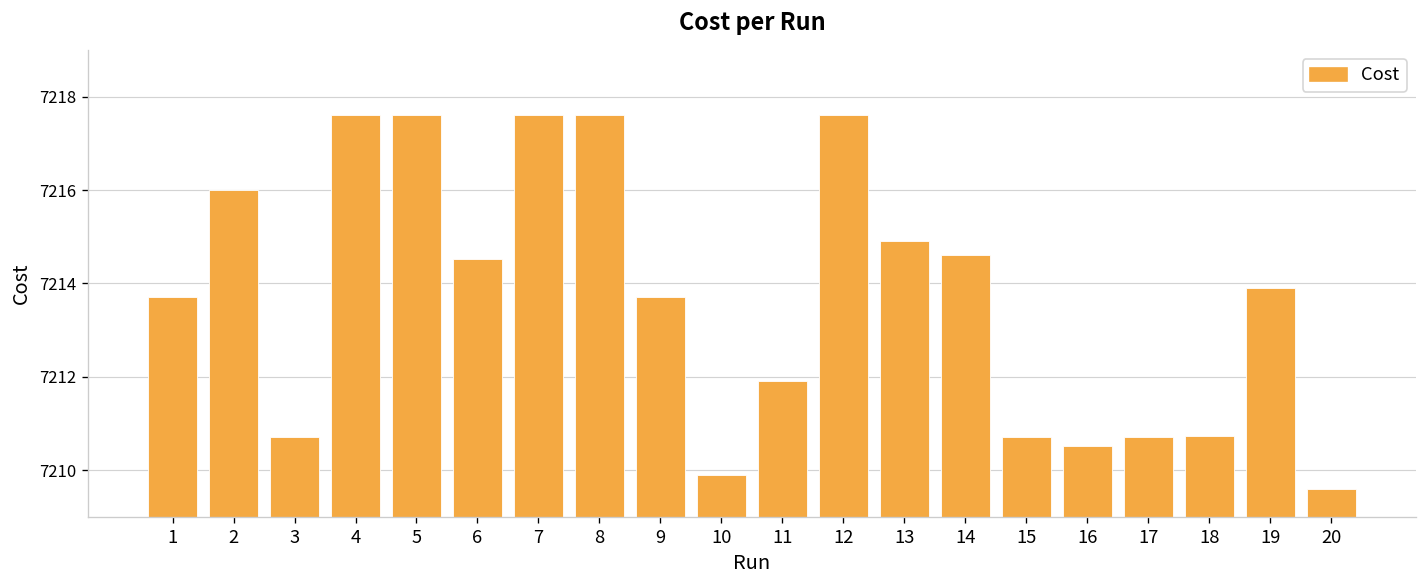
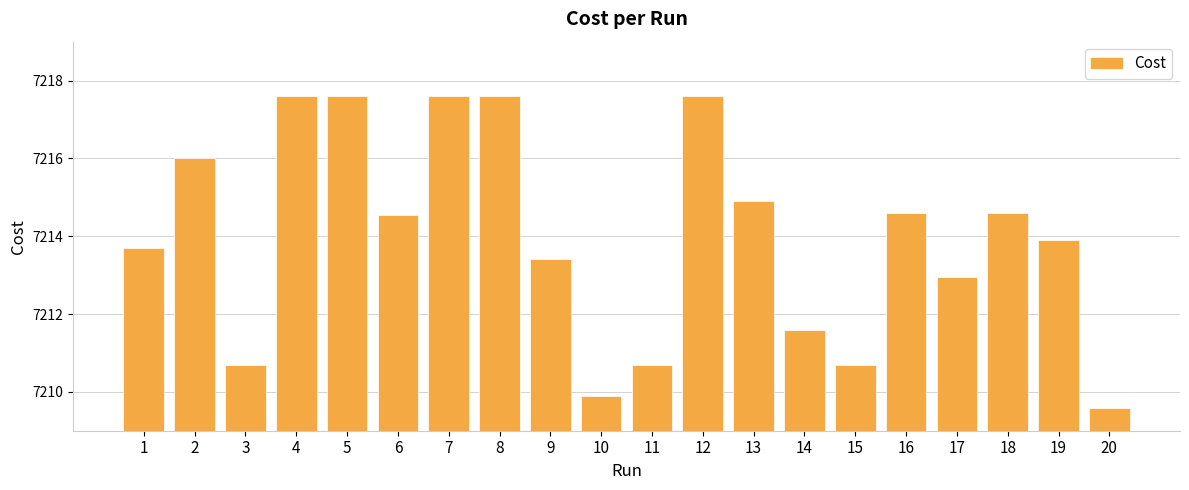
  {
    "1": 7213.7,
    "2": 7216.0,
    "3": 7210.7,
    "4": 7217.6,
    "5": 7217.6,
    "6": 7214.5,
    "7": 7217.6,
    "8": 7217.6,
-   "9": 7213.7,
+   "9": 7213.4,
    "10": 7209.9,
-   "11": 7211.9,
+   "11": 7210.7,
    "12": 7217.6,
    "13": 7214.9,
-   "14": 7214.6,
+   "14": 7211.6,
    "15": 7210.7,
-   "16": 7210.5,
-   "17": 7210.7,
-   "18": 7210.7,
+   "16": 7214.6,
+   "17": 7213.0,
+   "18": 7214.6,
    "19": 7213.9,
    "20": 7209.6
  }
